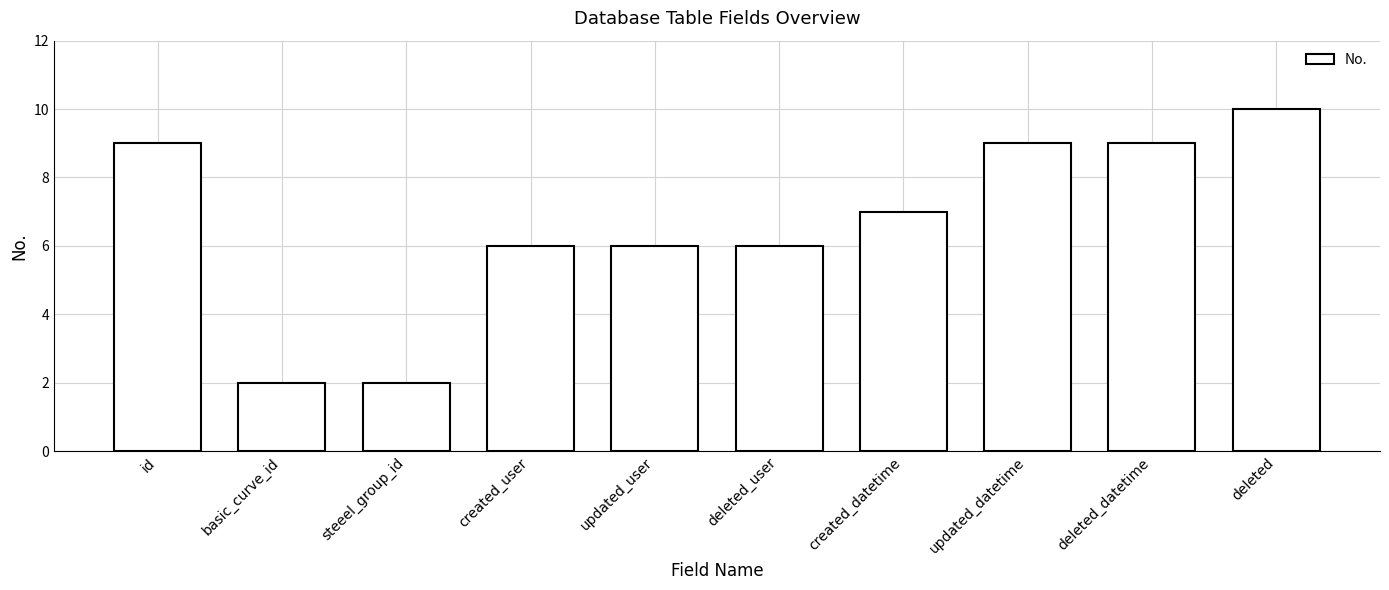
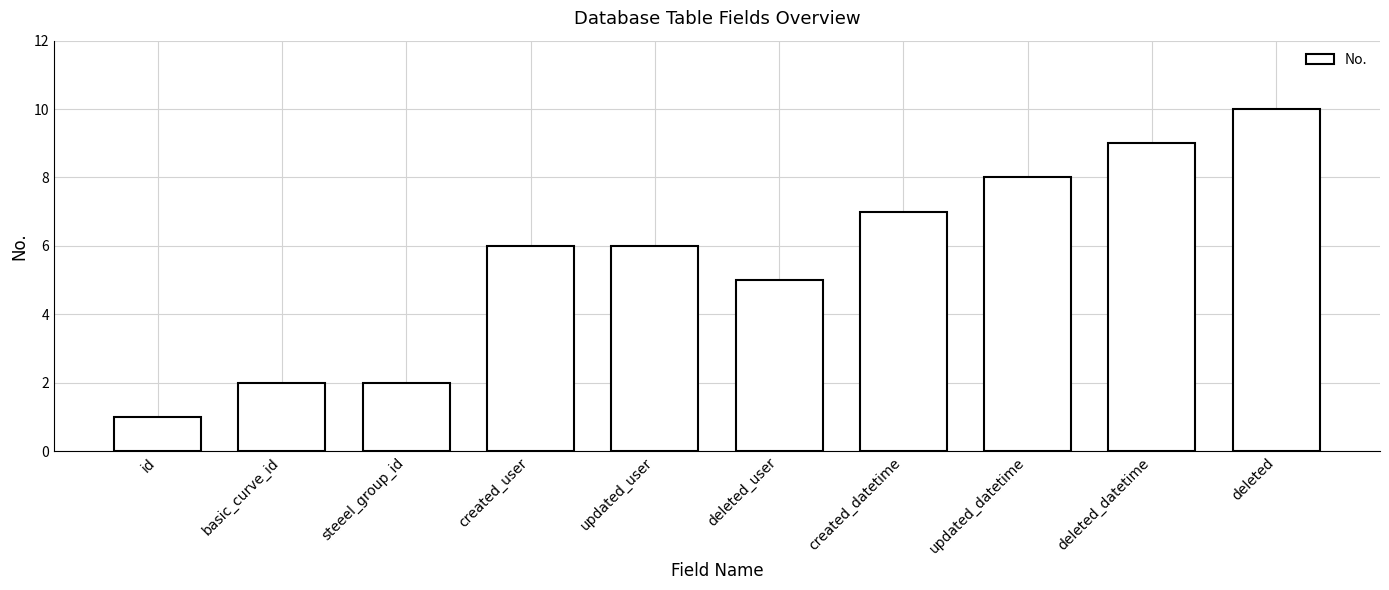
  {
-   "id": 9,
+   "id": 1,
    "basic_curve_id": 2,
    "steeel_group_id": 2,
    "created_user": 6,
    "updated_user": 6,
-   "deleted_user": 6,
+   "deleted_user": 5,
    "created_datetime": 7,
-   "updated_datetime": 9,
+   "updated_datetime": 8,
    "deleted_datetime": 9,
    "deleted": 10
  }
